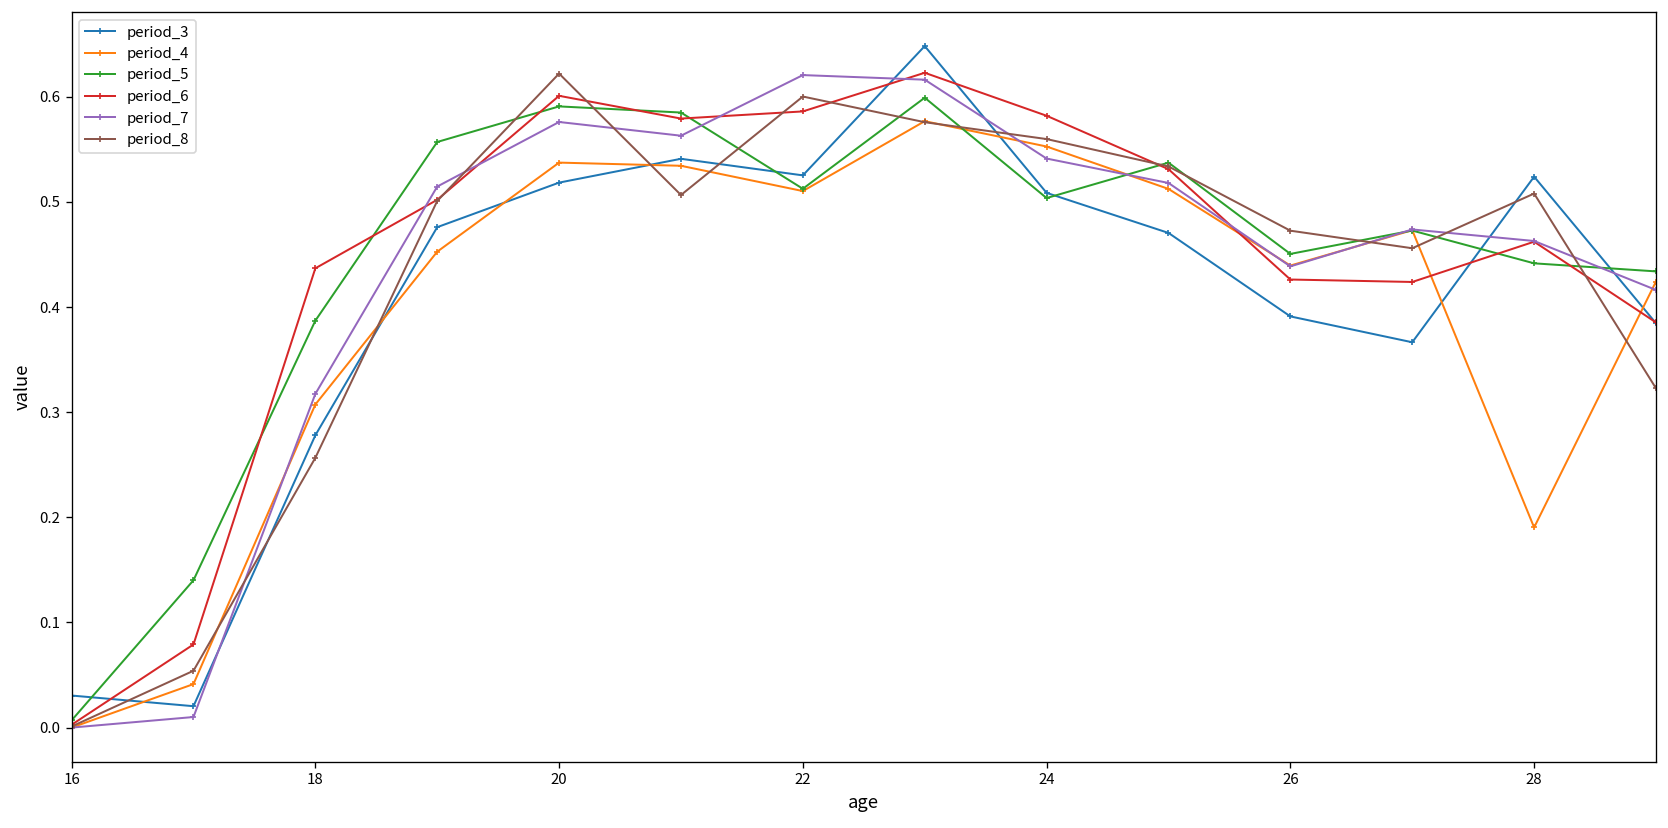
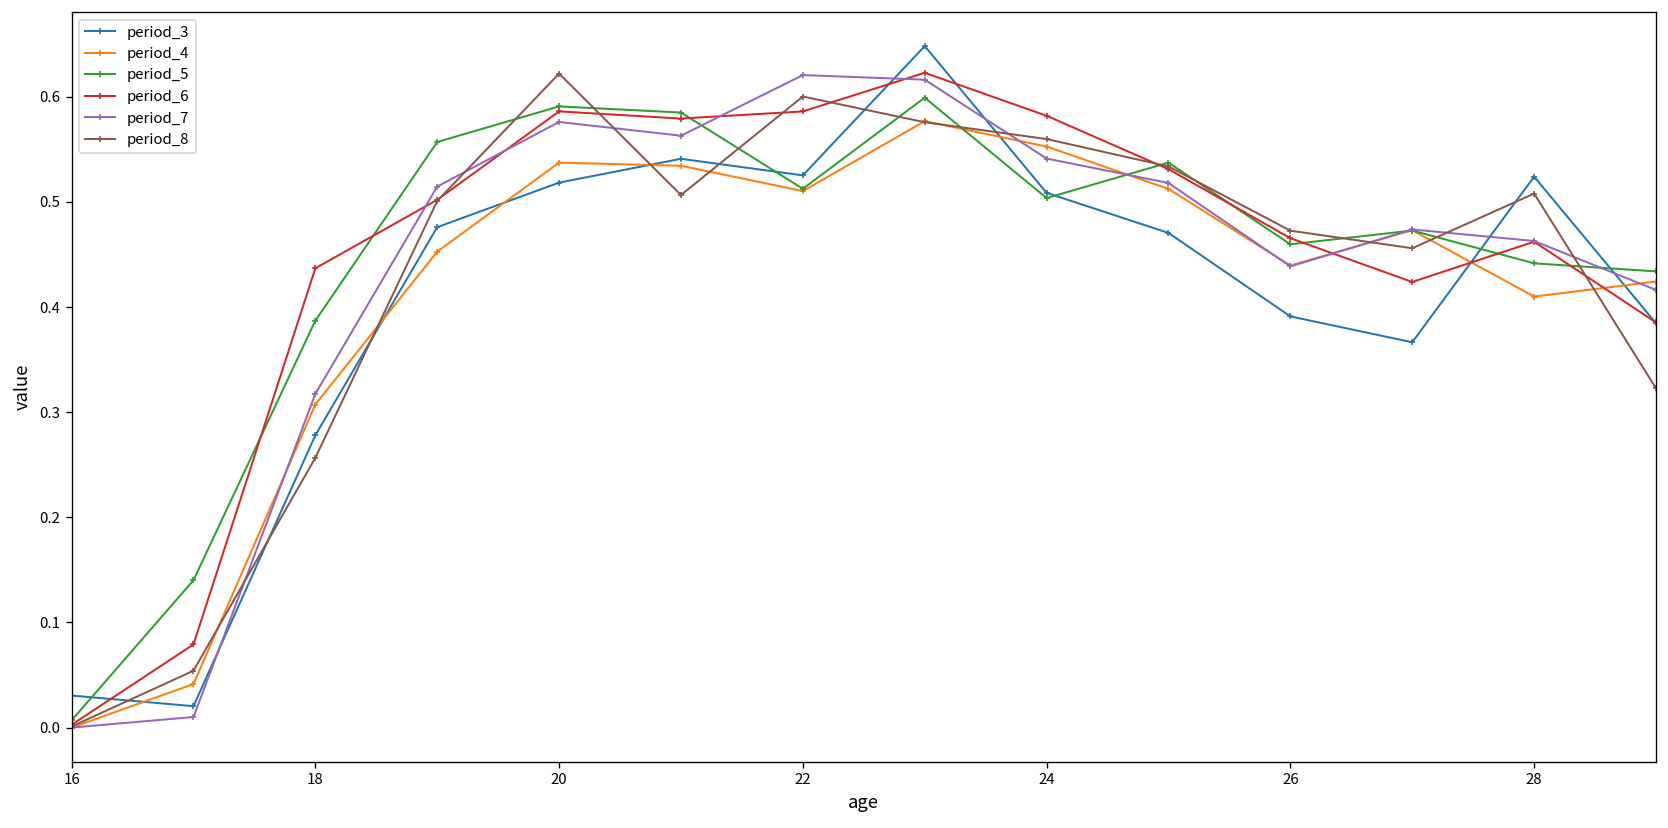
  {
    "period_3": {
      "16": 0.03,
      "18": 0.28,
      "20": 0.52,
      "22": 0.53,
      "24": 0.51,
      "26": 0.39,
      "28": 0.52
    },
    "period_4": {
      "18": 0.31,
      "20": 0.54,
      "24": 0.55,
-     "28": 0.19
+     "28": 0.41
    },
    "period_5": {
      "16": 0.01,
      "18": 0.39,
      "20": 0.59,
      "24": 0.50,
-     "26": 0.45,
+     "26": 0.46,
      "28": 0.44
    },
    "period_6": {
      "18": 0.44,
-     "20": 0.60,
+     "20": 0.59,
      "22": 0.59,
      "24": 0.58,
-     "26": 0.43
+     "26": 0.47
    },
    "period_7": {
      "18": 0.32,
      "20": 0.58,
      "22": 0.62,
      "24": 0.54
    },
    "period_8": {
      "18": 0.26,
      "20": 0.62,
      "22": 0.60,
      "24": 0.56,
      "26": 0.47,
      "28": 0.51
    }
  }
